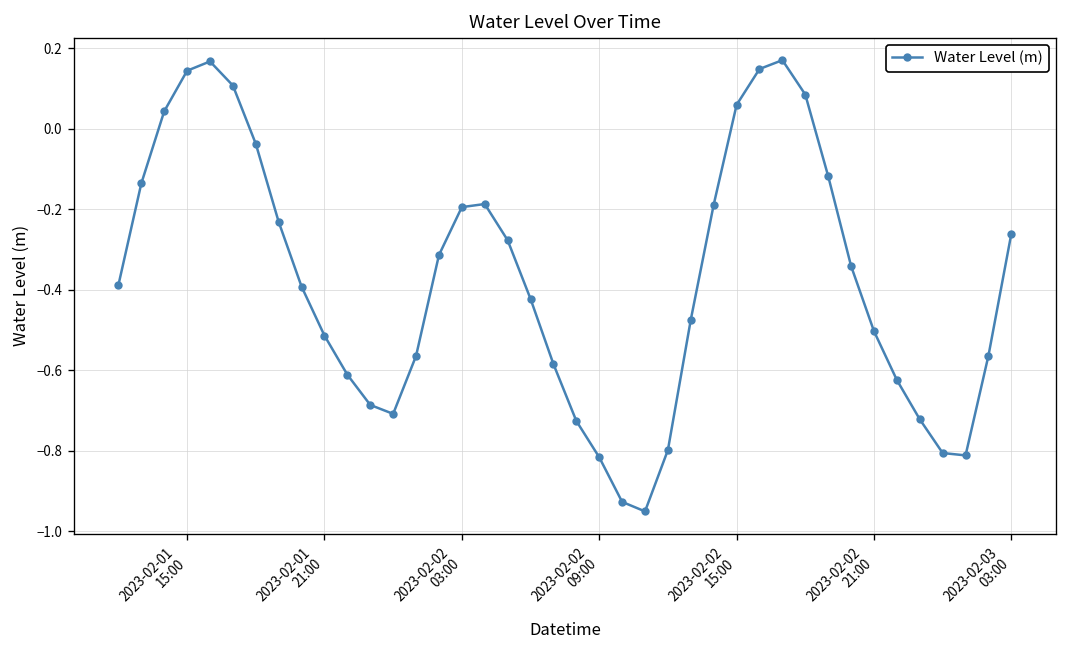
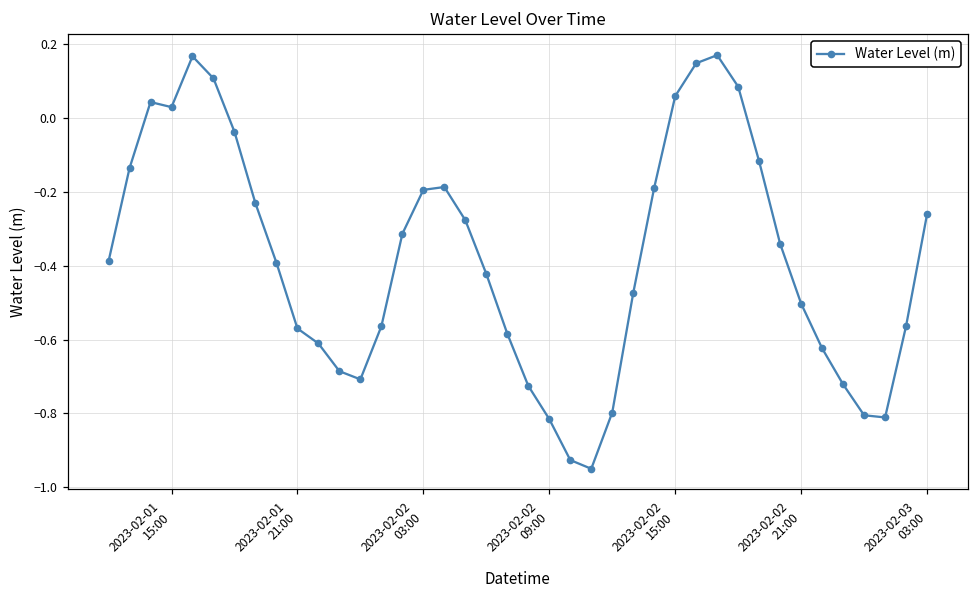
  {
-   "2023-02-01 15:00": 0.14,
-   "2023-02-01 21:00": -0.51,
+   "2023-02-01 15:00": 0.03,
+   "2023-02-01 21:00": -0.57,
    "2023-02-02 03:00": -0.19,
    "2023-02-02 09:00": -0.82,
    "2023-02-02 15:00": 0.06,
    "2023-02-02 21:00": -0.50,
    "2023-02-03 03:00": -0.26
  }
